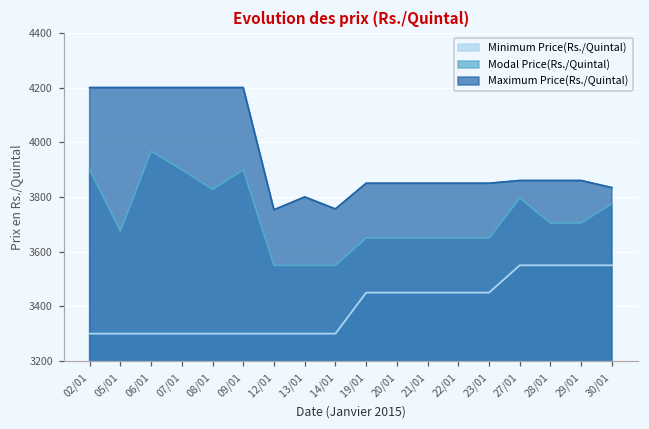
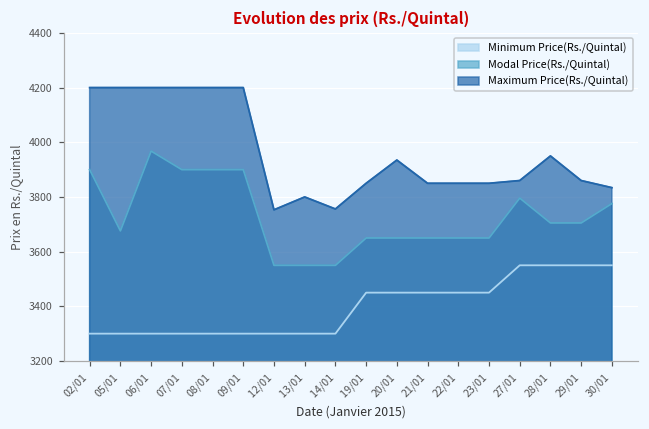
  {
    "Minimum Price(Rs./Quintal)": {
      "02/01": 3300,
      "05/01": 3300,
      "06/01": 3300,
      "07/01": 3300,
      "08/01": 3300,
      "09/01": 3300,
      "12/01": 3300,
      "13/01": 3300,
      "14/01": 3300,
      "19/01": 3450,
      "20/01": 3450,
      "21/01": 3450,
      "22/01": 3450,
      "23/01": 3450,
      "27/01": 3550,
      "28/01": 3550,
      "29/01": 3550,
      "30/01": 3550
    },
    "Modal Price(Rs./Quintal)": {
      "02/01": 3900,
      "05/01": 3680,
      "06/01": 3970,
      "07/01": 3900,
-     "08/01": 3830,
+     "08/01": 3900,
      "09/01": 3900,
      "12/01": 3550,
      "13/01": 3550,
      "14/01": 3550,
      "19/01": 3650,
      "20/01": 3650,
      "21/01": 3650,
      "22/01": 3650,
      "23/01": 3650,
      "27/01": 3800,
      "28/01": 3710,
      "29/01": 3710,
      "30/01": 3780
    },
    "Maximum Price(Rs./Quintal)": {
      "02/01": 4200,
      "05/01": 4200,
      "06/01": 4200,
      "07/01": 4200,
      "08/01": 4200,
      "09/01": 4200,
      "12/01": 3750,
      "13/01": 3800,
      "14/01": 3760,
      "19/01": 3850,
-     "20/01": 3850,
+     "20/01": 3940,
      "21/01": 3850,
      "22/01": 3850,
      "23/01": 3850,
      "27/01": 3860,
-     "28/01": 3860,
+     "28/01": 3950,
      "29/01": 3860,
      "30/01": 3830
    }
  }
